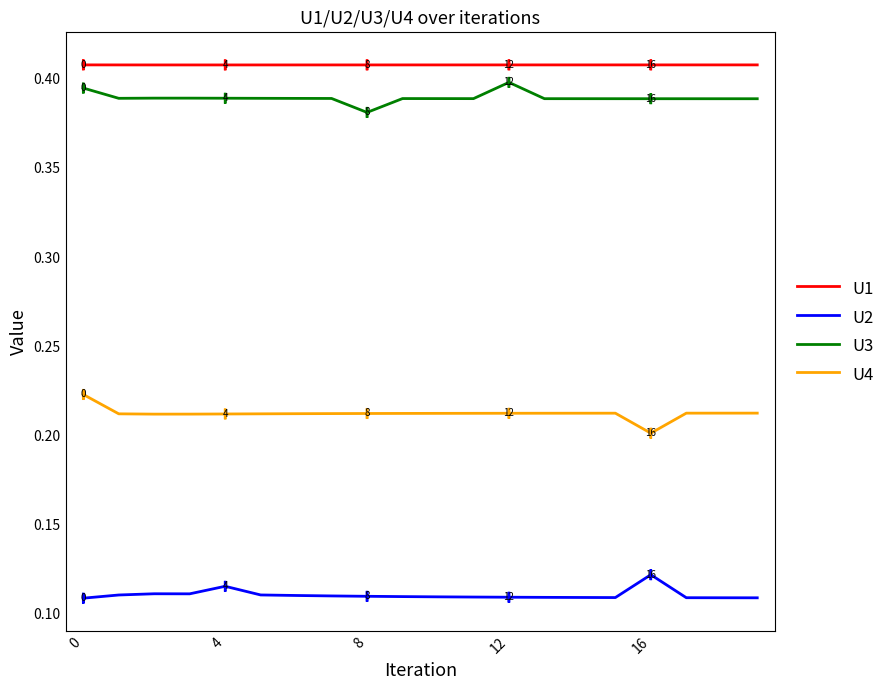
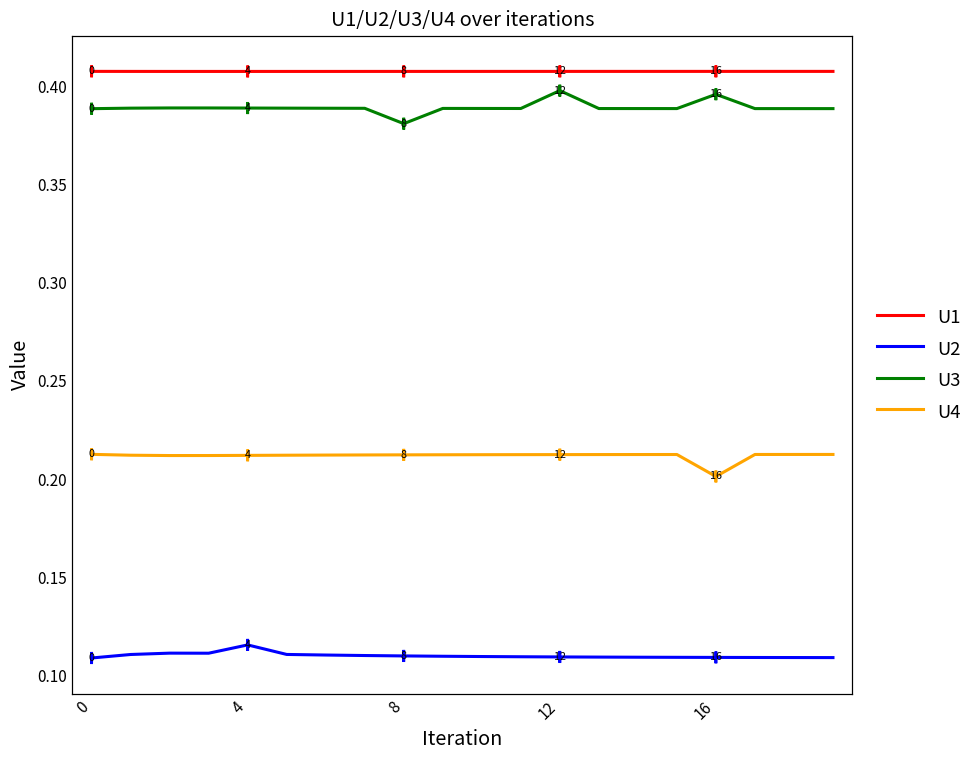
  {
    "U1": {
      "0": 0
    },
    "U2": {
-     "16": 0.122
+     "16": 0.109
    },
    "U3": {
-     "0": 0.395,
-     "16": 0.389
+     "0": 0.389,
+     "16": 0.396
    },
    "U4": {
-     "0": 0.223
+     "0": 0.213
    }
  }
